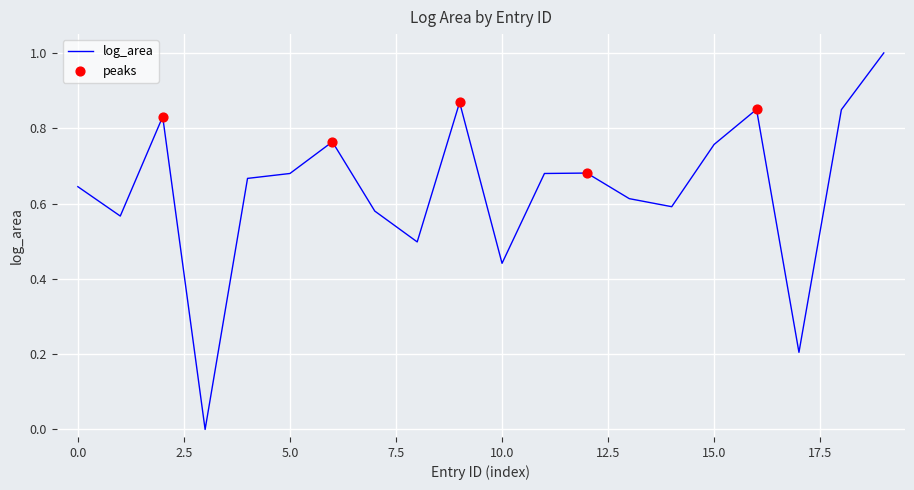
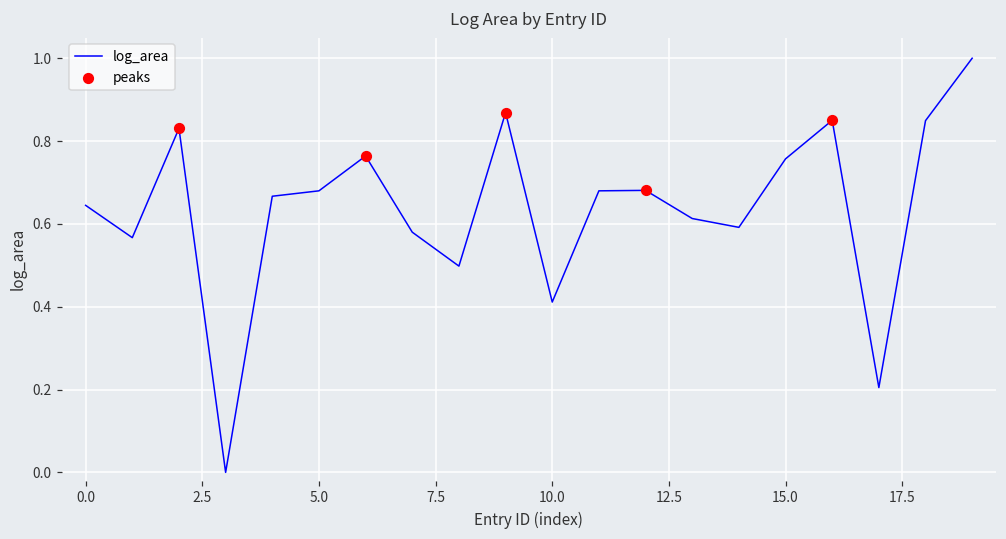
  {
    "log_area": {
      "0.0": 0.64,
      "5.0": 0.68,
-     "10.0": 0.44,
+     "10.0": 0.41,
      "15.0": 0.76
    }
  }
